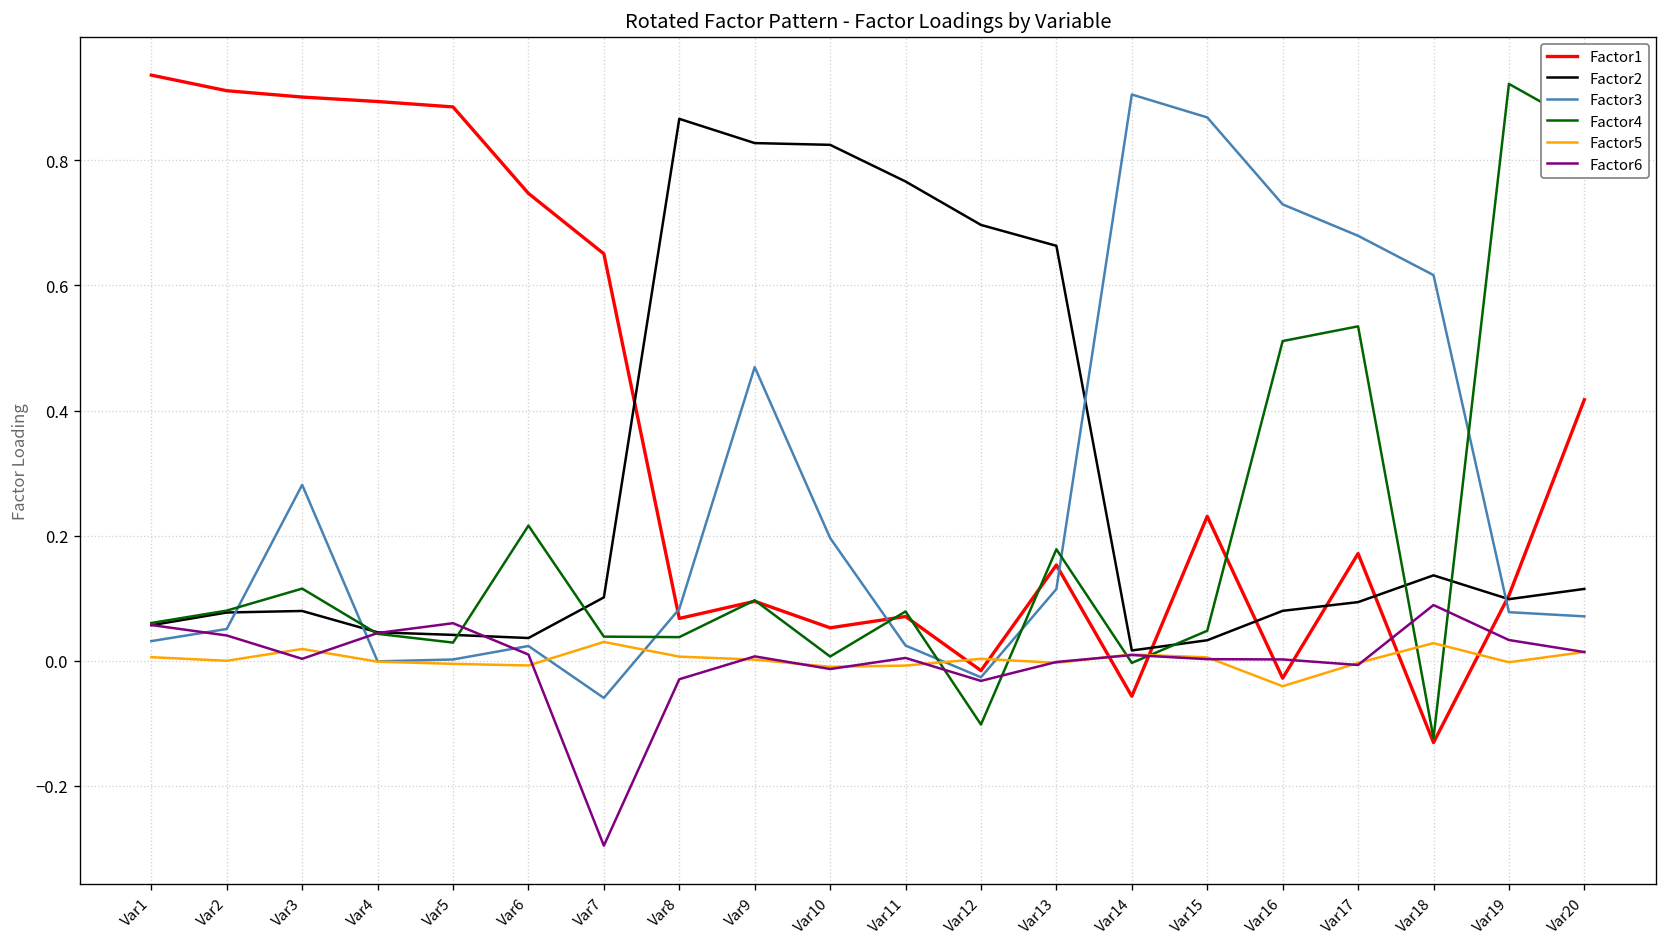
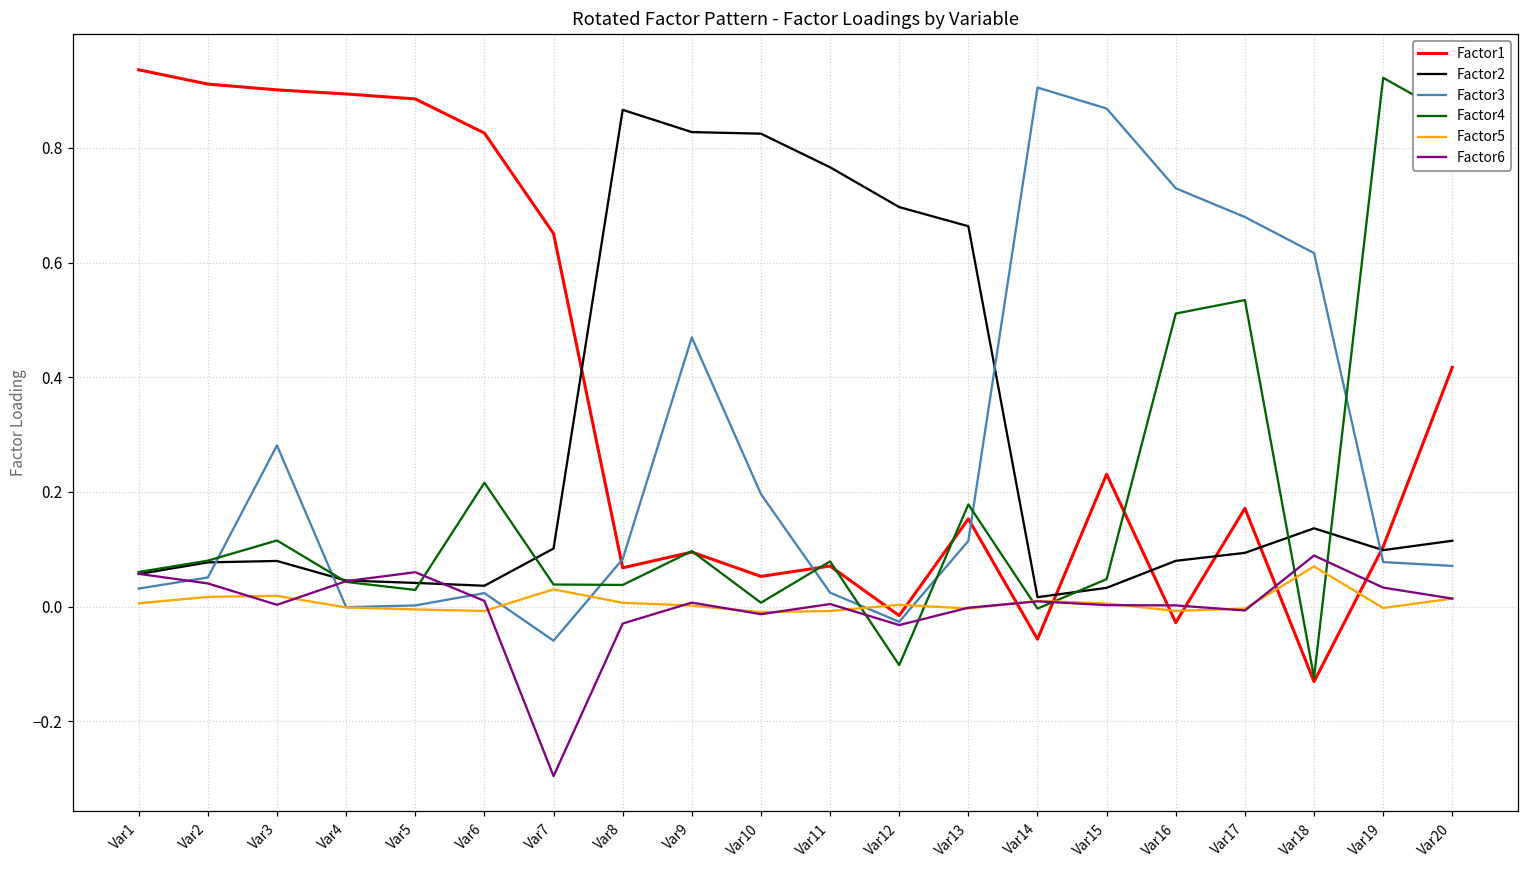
  {
    "Factor1": {
      "Var1": 0.94,
      "Var2": 0.91,
      "Var3": 0.90,
      "Var4": 0.89,
      "Var5": 0.89,
-     "Var6": 0.75,
+     "Var6": 0.83,
      "Var7": 0.65,
      "Var8": 0.07,
      "Var10": 0.05,
      "Var11": 0.07,
      "Var12": -0.02,
      "Var13": 0.15,
      "Var14": -0.06,
      "Var15": 0.23,
      "Var16": -0.03,
      "Var17": 0.17,
      "Var18": -0.13,
      "Var19": 0.10,
      "Var20": 0.42
    },
    "Factor2": {
      "Var3": 0.08,
      "Var5": 0.04,
      "Var6": 0.04,
      "Var7": 0.10,
      "Var8": 0.87,
      "Var9": 0.83,
      "Var10": 0.82,
      "Var11": 0.77,
      "Var12": 0.70,
      "Var13": 0.66,
      "Var14": 0.02,
      "Var15": 0.03,
      "Var16": 0.08,
      "Var17": 0.09,
      "Var18": 0.14,
      "Var19": 0.10,
      "Var20": 0.11
    },
    "Factor3": {
      "Var1": 0.03,
      "Var2": 0.05,
      "Var3": 0.28,
      "Var5": 0.00,
      "Var6": 0.02,
      "Var7": -0.06,
      "Var8": 0.08,
      "Var9": 0.47,
      "Var10": 0.20,
      "Var11": 0.02,
      "Var12": -0.03,
      "Var13": 0.11,
      "Var14": 0.91,
      "Var15": 0.87,
      "Var16": 0.73,
      "Var17": 0.68,
      "Var18": 0.62,
      "Var19": 0.08,
      "Var20": 0.07
    },
    "Factor4": {
      "Var3": 0.12,
      "Var5": 0.03,
      "Var6": 0.22,
      "Var7": 0.04,
      "Var8": 0.04,
      "Var10": 0.01,
      "Var11": 0.08,
      "Var12": -0.10,
      "Var13": 0.18,
      "Var14": 0.00,
      "Var15": 0.05,
      "Var16": 0.51,
      "Var17": 0.53,
      "Var18": -0.12,
      "Var19": 0.92
    },
    "Factor5": {
      "Var1": 0.01,
-     "Var2": 0.00,
+     "Var2": 0.02,
      "Var3": 0.02,
      "Var5": 0.00,
      "Var6": -0.01,
      "Var7": 0.03,
      "Var8": 0.01,
      "Var9": 0.00,
      "Var11": -0.01,
      "Var12": 0.00,
-     "Var16": -0.04,
-     "Var18": 0.03,
+     "Var16": -0.01,
+     "Var18": 0.07,
      "Var19": 0.00
    },
    "Factor6": {
      "Var2": 0.04,
      "Var3": 0.00,
      "Var5": 0.06,
      "Var6": 0.01,
      "Var7": -0.30,
      "Var8": -0.03,
      "Var9": 0.01,
      "Var11": 0.00,
      "Var12": -0.03,
      "Var16": 0.00,
      "Var18": 0.09,
      "Var19": 0.03
    }
  }
